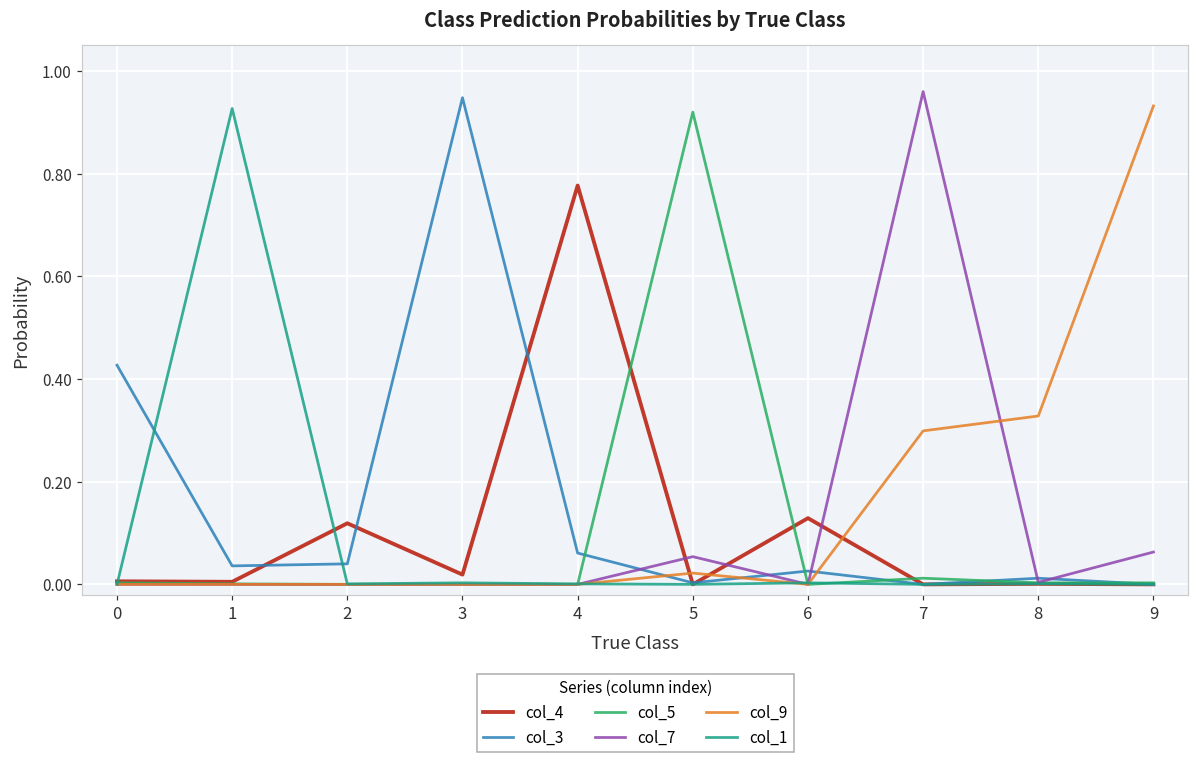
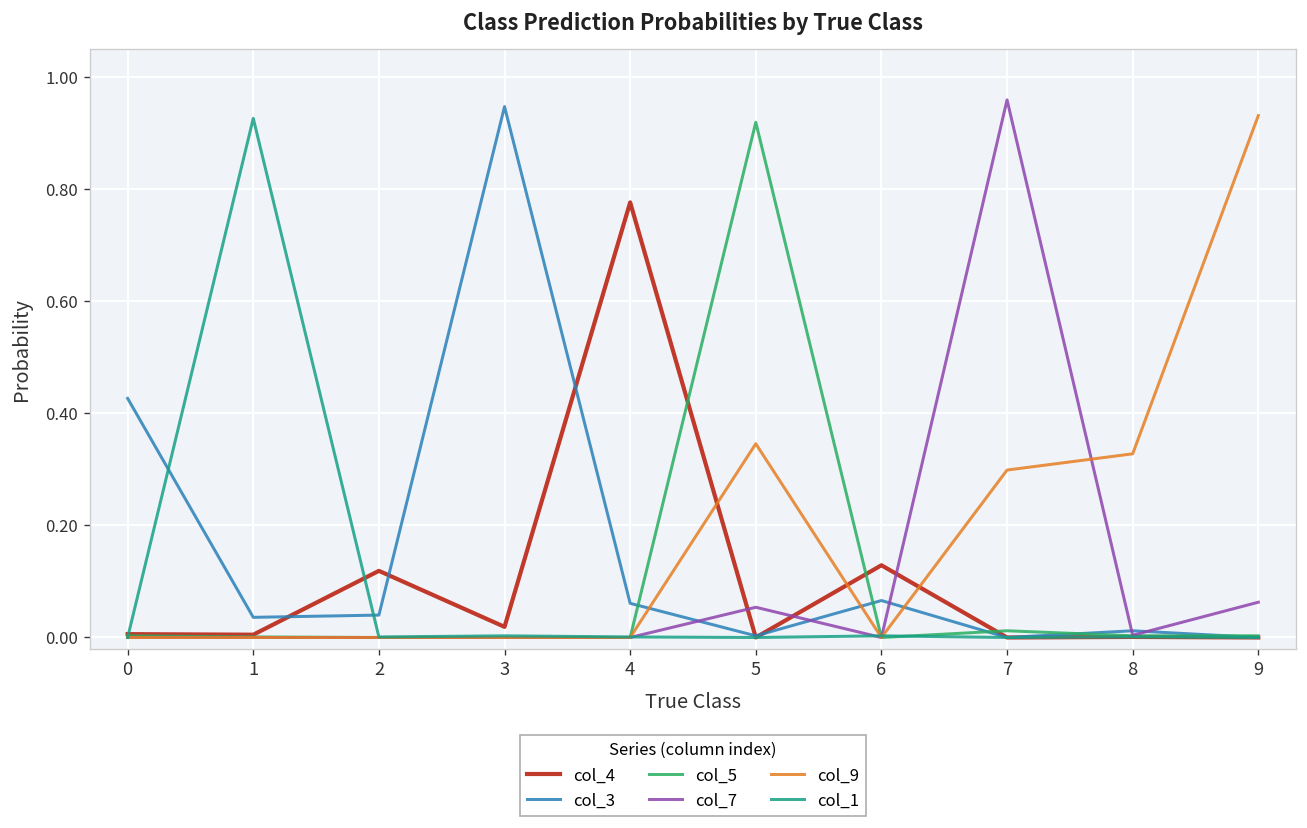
  {
    "col_4": {
      "2": 0.12,
      "3": 0.02,
      "4": 0.78,
      "6": 0.13
    },
    "col_3": {
      "0": 0.43,
      "1": 0.04,
      "2": 0.04,
      "3": 0.95,
      "4": 0.06,
-     "6": 0.03,
+     "6": 0.07,
      "8": 0.01
    },
    "col_7": {
      "5": 0.05,
      "7": 0.96,
      "9": 0.06
    },
    "col_9": {
-     "5": 0.02,
+     "5": 0.35,
      "7": 0.30,
      "8": 0.33,
      "9": 0.93
    }
  }
